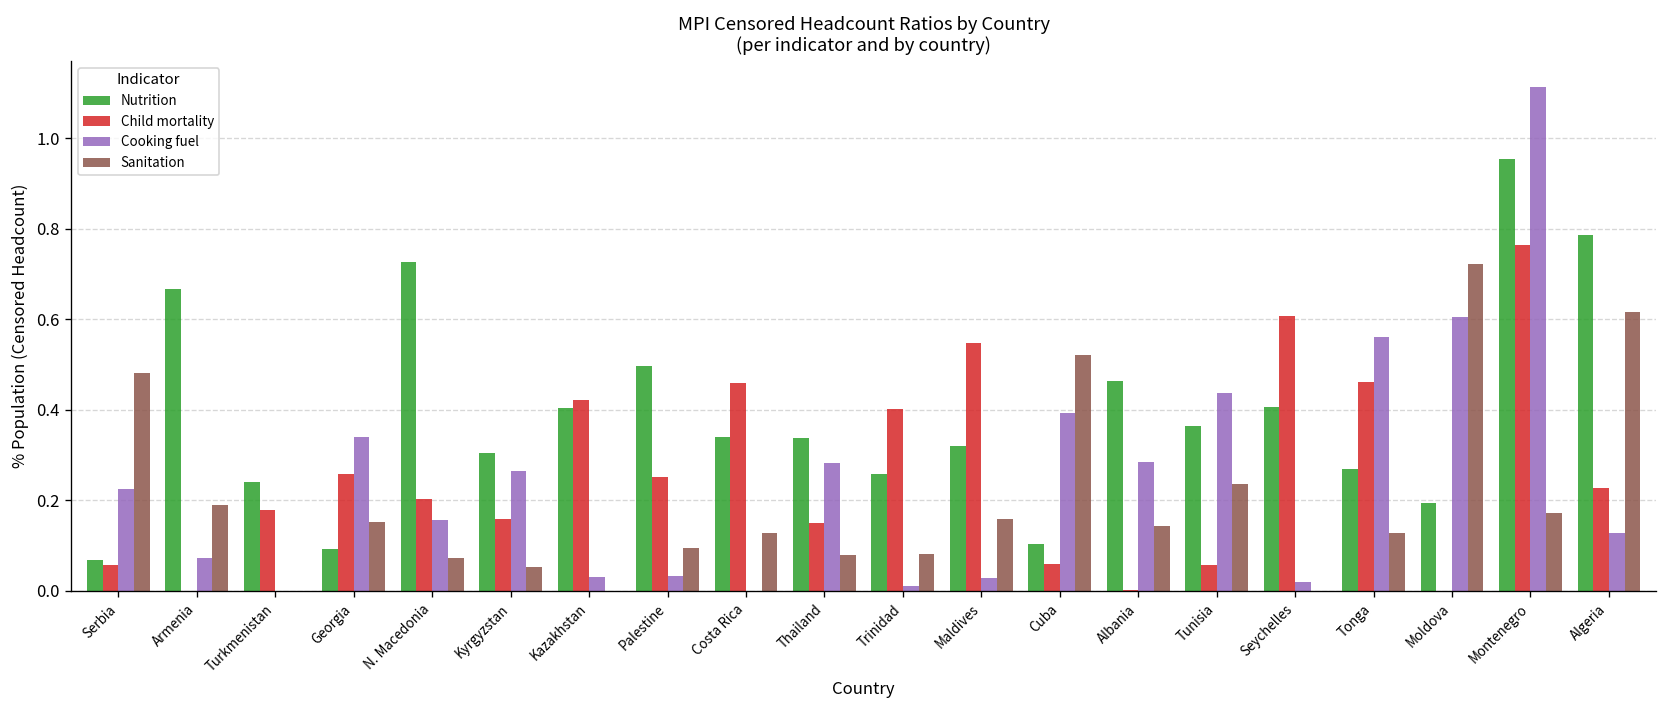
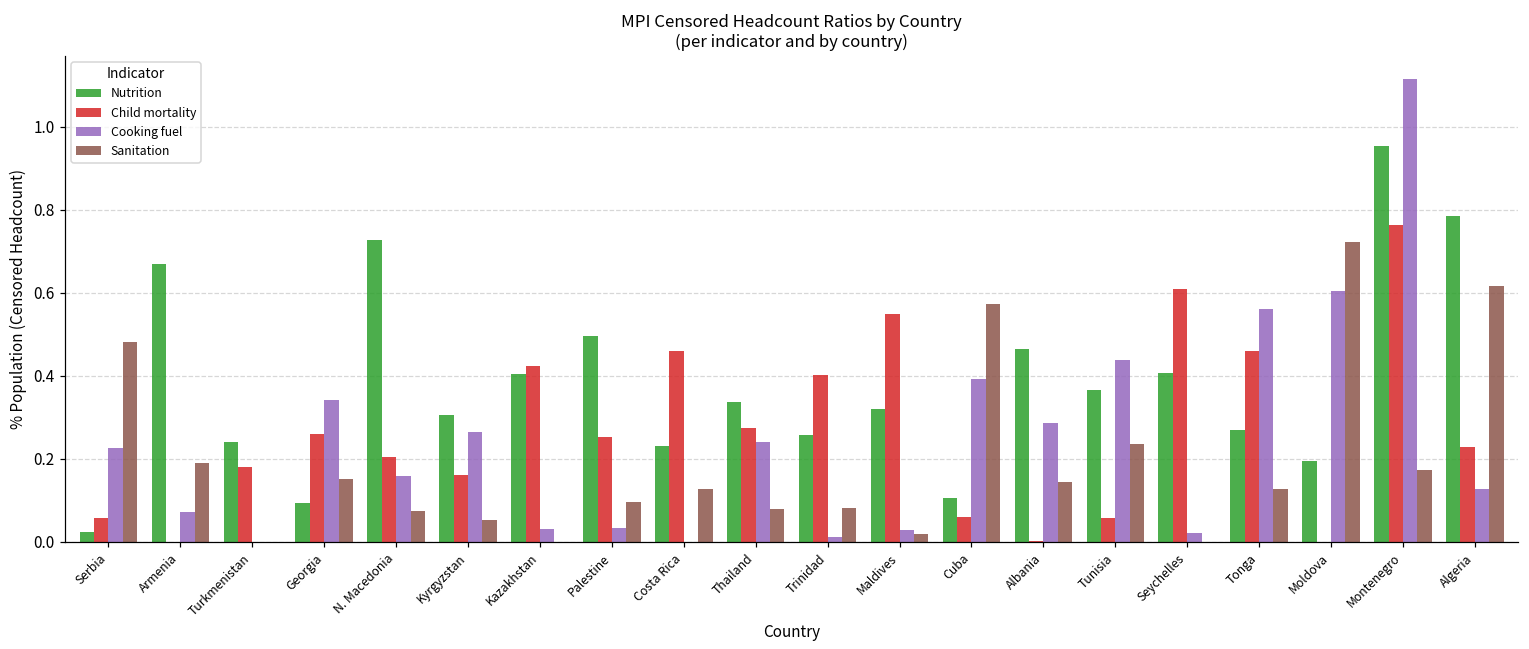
  {
    "Nutrition": {
-     "Serbia": 0.07,
+     "Serbia": 0.02,
      "Armenia": 0.67,
      "Turkmenistan": 0.24,
      "Georgia": 0.09,
      "N. Macedonia": 0.73,
      "Kyrgyzstan": 0.31,
      "Kazakhstan": 0.40,
      "Palestine": 0.50,
-     "Costa Rica": 0.34,
+     "Costa Rica": 0.23,
      "Thailand": 0.34,
      "Trinidad": 0.26,
      "Maldives": 0.32,
      "Cuba": 0.10,
      "Albania": 0.46,
      "Tunisia": 0.37,
      "Seychelles": 0.41,
      "Tonga": 0.27,
      "Moldova": 0.19,
      "Montenegro": 0.95,
      "Algeria": 0.79
    },
    "Child mortality": {
      "Serbia": 0.06,
      "Armenia": 0.00,
      "Turkmenistan": 0.18,
      "Georgia": 0.26,
      "N. Macedonia": 0.20,
      "Kyrgyzstan": 0.16,
      "Kazakhstan": 0.42,
      "Palestine": 0.25,
      "Costa Rica": 0.46,
-     "Thailand": 0.15,
+     "Thailand": 0.27,
      "Trinidad": 0.40,
      "Maldives": 0.55,
      "Cuba": 0.06,
      "Tunisia": 0.06,
      "Seychelles": 0.61,
      "Tonga": 0.46,
      "Moldova": 0.00,
      "Montenegro": 0.76,
      "Algeria": 0.23
    },
    "Cooking fuel": {
      "Serbia": 0.23,
      "Armenia": 0.07,
      "Turkmenistan": 0.00,
      "Georgia": 0.34,
      "N. Macedonia": 0.16,
      "Kyrgyzstan": 0.26,
      "Kazakhstan": 0.03,
      "Palestine": 0.03,
      "Costa Rica": 0.00,
-     "Thailand": 0.28,
+     "Thailand": 0.24,
      "Trinidad": 0.01,
      "Maldives": 0.03,
      "Cuba": 0.39,
      "Albania": 0.29,
      "Tunisia": 0.44,
      "Seychelles": 0.02,
      "Tonga": 0.56,
      "Moldova": 0.60,
      "Montenegro": 1.11,
      "Algeria": 0.13
    },
    "Sanitation": {
      "Serbia": 0.48,
      "Armenia": 0.19,
      "Turkmenistan": 0.00,
      "Georgia": 0.15,
      "N. Macedonia": 0.07,
      "Kyrgyzstan": 0.05,
      "Kazakhstan": 0.00,
      "Palestine": 0.09,
      "Costa Rica": 0.13,
      "Thailand": 0.08,
      "Trinidad": 0.08,
-     "Maldives": 0.16,
-     "Cuba": 0.52,
+     "Maldives": 0.02,
+     "Cuba": 0.57,
      "Albania": 0.14,
      "Tunisia": 0.24,
      "Seychelles": 0.00,
      "Tonga": 0.13,
      "Moldova": 0.72,
      "Montenegro": 0.17,
      "Algeria": 0.62
    }
  }
